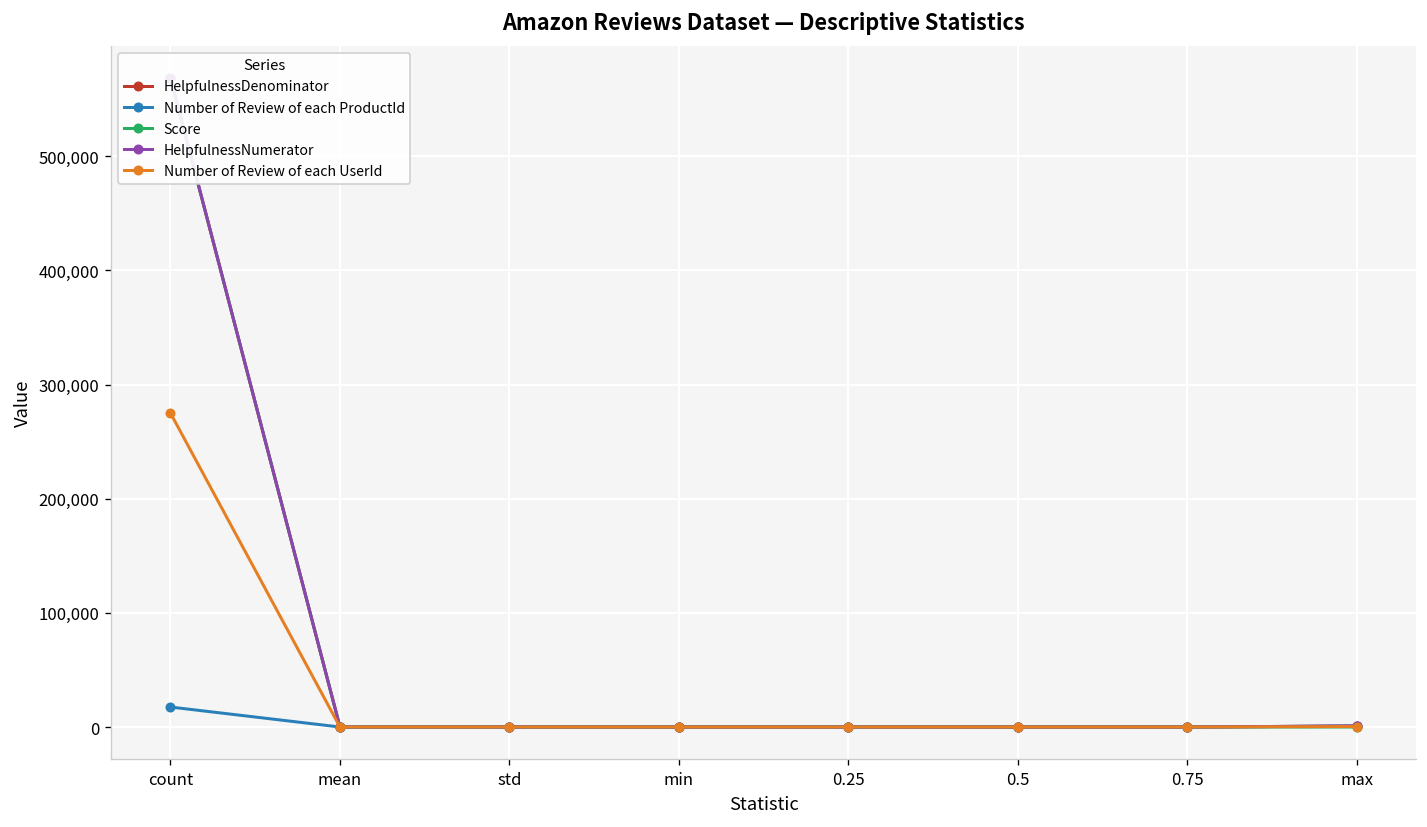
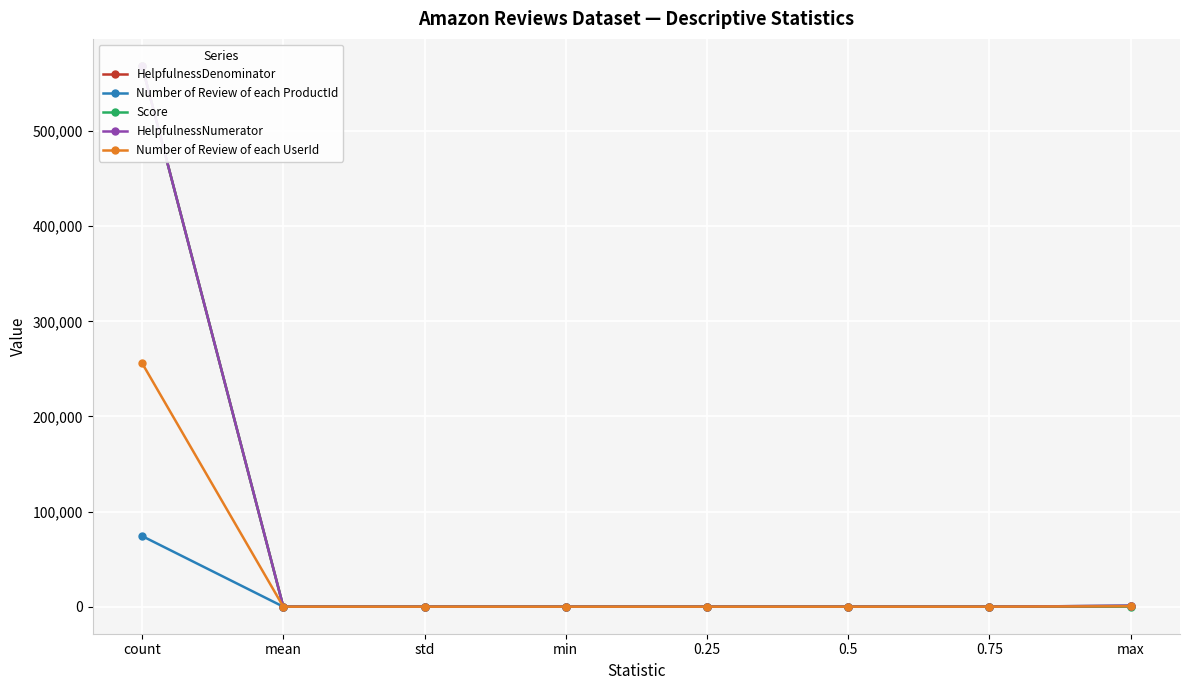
  {
    "Number of Review of each ProductId": {
-     "count": "20,000"
+     "count": "70,000"
    },
    "Number of Review of each UserId": {
-     "count": "280,000"
+     "count": "260,000"
    }
  }
